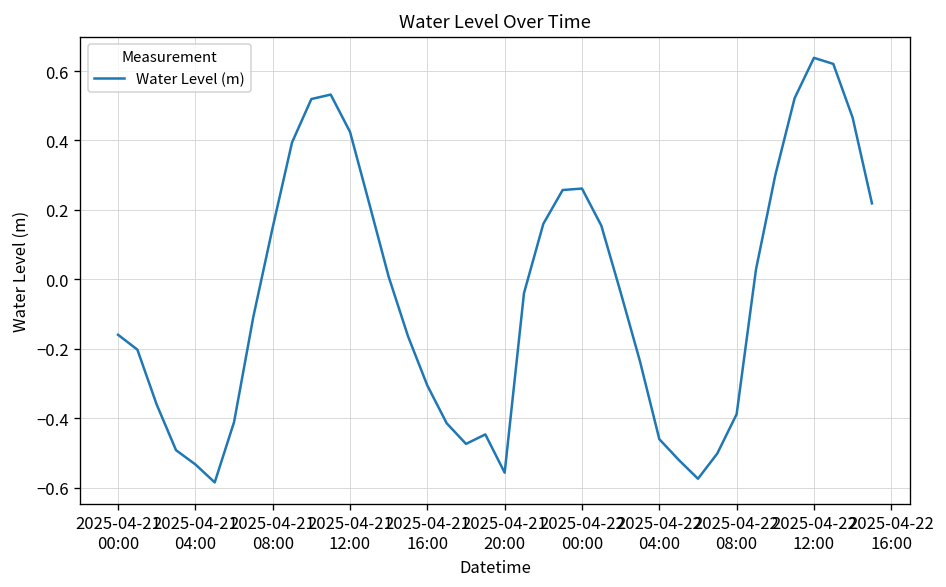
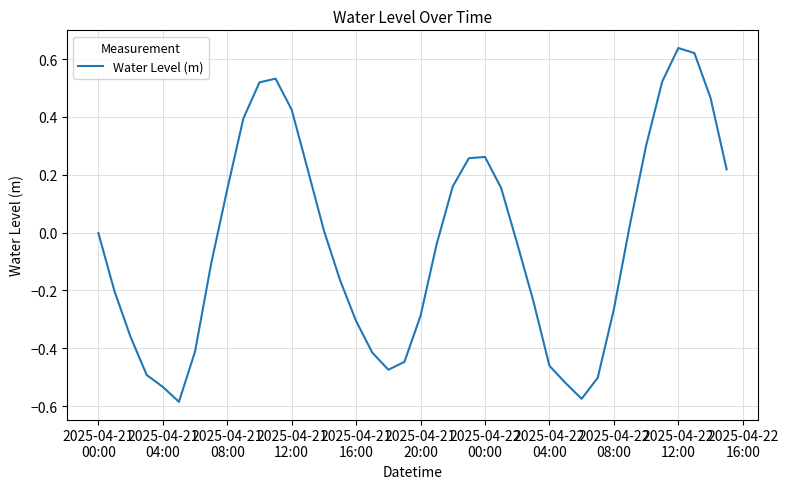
  {
-   "2025-04-21 00:00": -0.16,
+   "2025-04-21 00:00": 0.00,
    "2025-04-21 04:00": -0.53,
    "2025-04-21 08:00": 0.15,
    "2025-04-21 12:00": 0.42,
    "2025-04-21 16:00": -0.31,
-   "2025-04-21 20:00": -0.56,
+   "2025-04-21 20:00": -0.29,
    "2025-04-22 00:00": 0.26,
    "2025-04-22 04:00": -0.46,
-   "2025-04-22 08:00": -0.39,
+   "2025-04-22 08:00": -0.27,
    "2025-04-22 12:00": 0.64
  }
